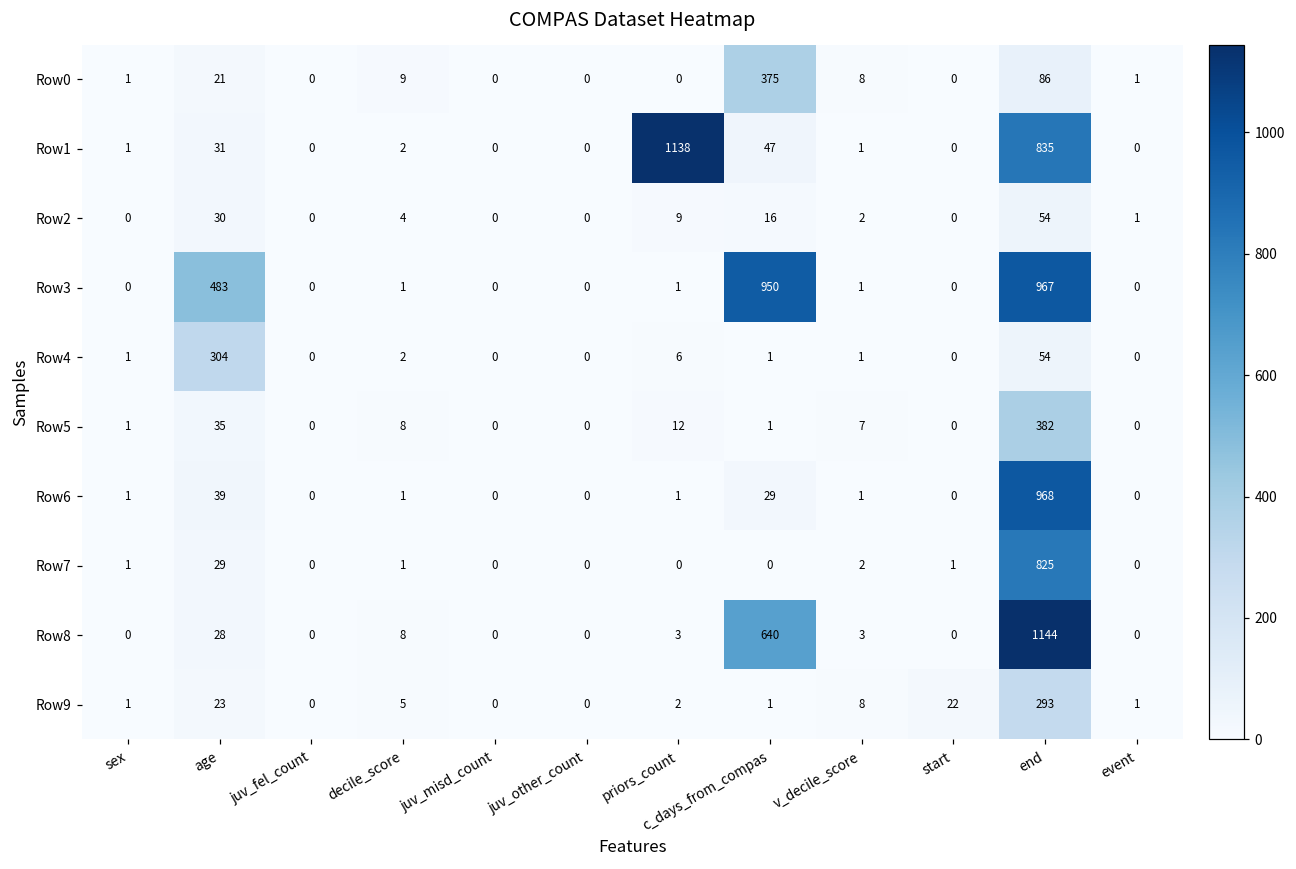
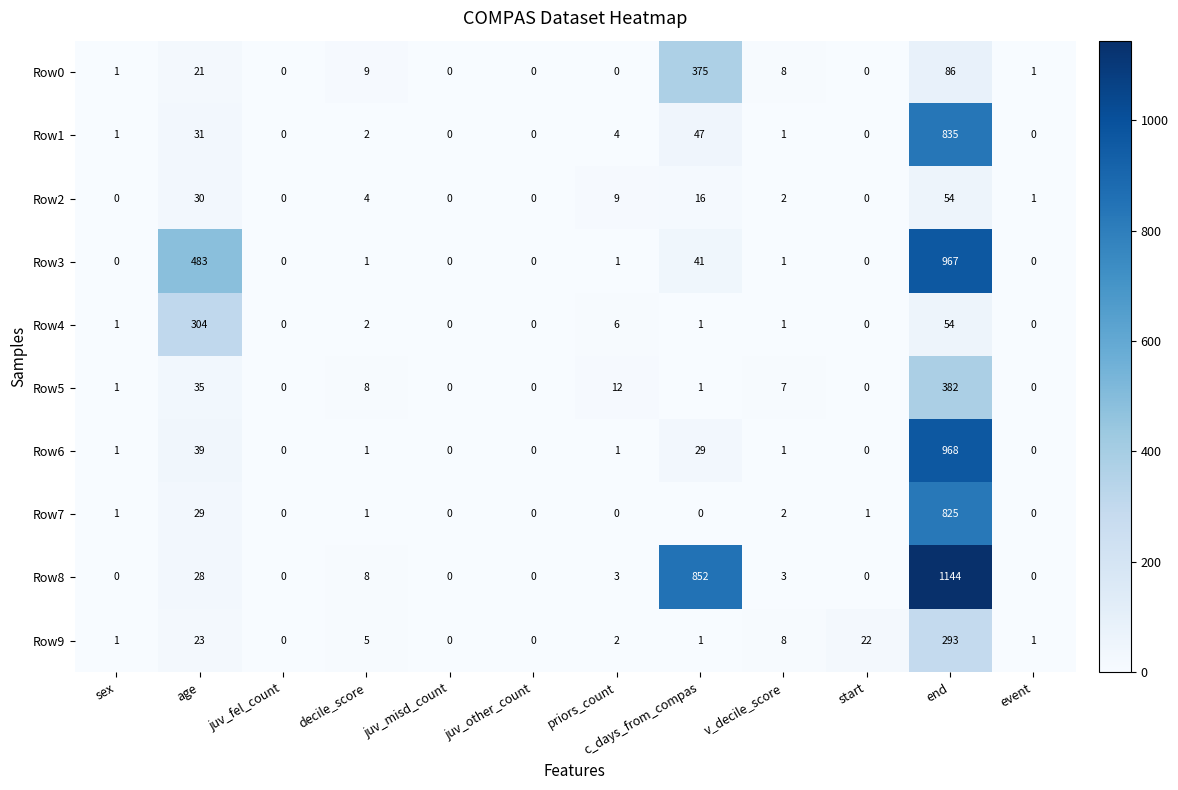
  {
    "Row0": {
      "sex": 1,
      "age": 21,
      "juv_fel_count": 0,
      "decile_score": 9,
      "juv_misd_count": 0,
      "juv_other_count": 0,
      "priors_count": 0,
      "c_days_from_compas": 375,
      "v_decile_score": 8,
      "start": 0,
      "end": 86,
      "event": 1
    },
    "Row1": {
      "sex": 1,
      "age": 31,
      "juv_fel_count": 0,
      "decile_score": 2,
      "juv_misd_count": 0,
      "juv_other_count": 0,
-     "priors_count": 1138,
+     "priors_count": 4,
      "c_days_from_compas": 47,
      "v_decile_score": 1,
      "start": 0,
      "end": 835,
      "event": 0
    },
    "Row2": {
      "sex": 0,
      "age": 30,
      "juv_fel_count": 0,
      "decile_score": 4,
      "juv_misd_count": 0,
      "juv_other_count": 0,
      "priors_count": 9,
      "c_days_from_compas": 16,
      "v_decile_score": 2,
      "start": 0,
      "end": 54,
      "event": 1
    },
    "Row3": {
      "sex": 0,
      "age": 483,
      "juv_fel_count": 0,
      "decile_score": 1,
      "juv_misd_count": 0,
      "juv_other_count": 0,
      "priors_count": 1,
-     "c_days_from_compas": 950,
+     "c_days_from_compas": 41,
      "v_decile_score": 1,
      "start": 0,
      "end": 967,
      "event": 0
    },
    "Row4": {
      "sex": 1,
      "age": 304,
      "juv_fel_count": 0,
      "decile_score": 2,
      "juv_misd_count": 0,
      "juv_other_count": 0,
      "priors_count": 6,
      "c_days_from_compas": 1,
      "v_decile_score": 1,
      "start": 0,
      "end": 54,
      "event": 0
    },
    "Row5": {
      "sex": 1,
      "age": 35,
      "juv_fel_count": 0,
      "decile_score": 8,
      "juv_misd_count": 0,
      "juv_other_count": 0,
      "priors_count": 12,
      "c_days_from_compas": 1,
      "v_decile_score": 7,
      "start": 0,
      "end": 382,
      "event": 0
    },
    "Row6": {
      "sex": 1,
      "age": 39,
      "juv_fel_count": 0,
      "decile_score": 1,
      "juv_misd_count": 0,
      "juv_other_count": 0,
      "priors_count": 1,
      "c_days_from_compas": 29,
      "v_decile_score": 1,
      "start": 0,
      "end": 968,
      "event": 0
    },
    "Row7": {
      "sex": 1,
      "age": 29,
      "juv_fel_count": 0,
      "decile_score": 1,
      "juv_misd_count": 0,
      "juv_other_count": 0,
      "priors_count": 0,
      "c_days_from_compas": 0,
      "v_decile_score": 2,
      "start": 1,
      "end": 825,
      "event": 0
    },
    "Row8": {
      "sex": 0,
      "age": 28,
      "juv_fel_count": 0,
      "decile_score": 8,
      "juv_misd_count": 0,
      "juv_other_count": 0,
      "priors_count": 3,
-     "c_days_from_compas": 640,
+     "c_days_from_compas": 852,
      "v_decile_score": 3,
      "start": 0,
      "end": 1144,
      "event": 0
    },
    "Row9": {
      "sex": 1,
      "age": 23,
      "juv_fel_count": 0,
      "decile_score": 5,
      "juv_misd_count": 0,
      "juv_other_count": 0,
      "priors_count": 2,
      "c_days_from_compas": 1,
      "v_decile_score": 8,
      "start": 22,
      "end": 293,
      "event": 1
    }
  }
